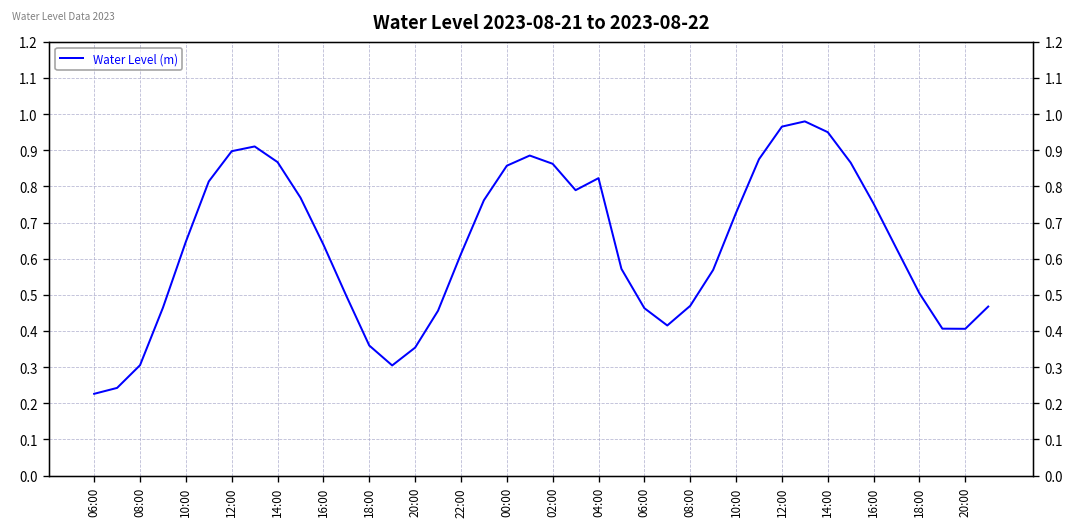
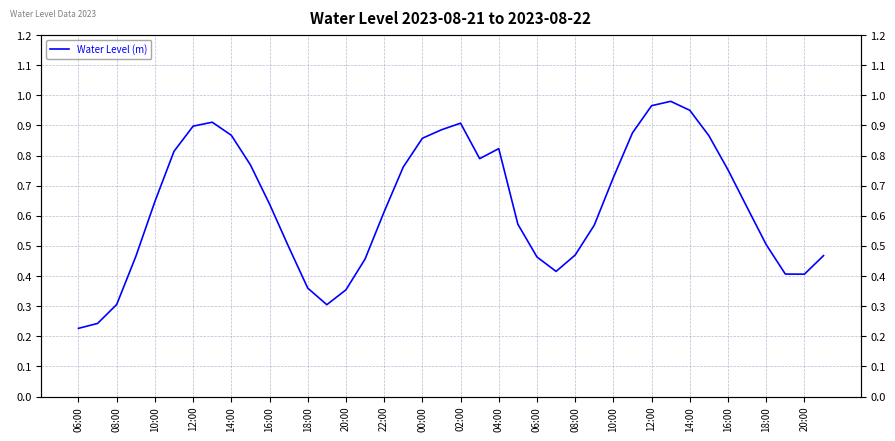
  {
    "22:00": 0.61,
    "00:00": 0.86,
-   "02:00": 0.86,
+   "02:00": 0.91,
    "04:00": 0.82
  }
